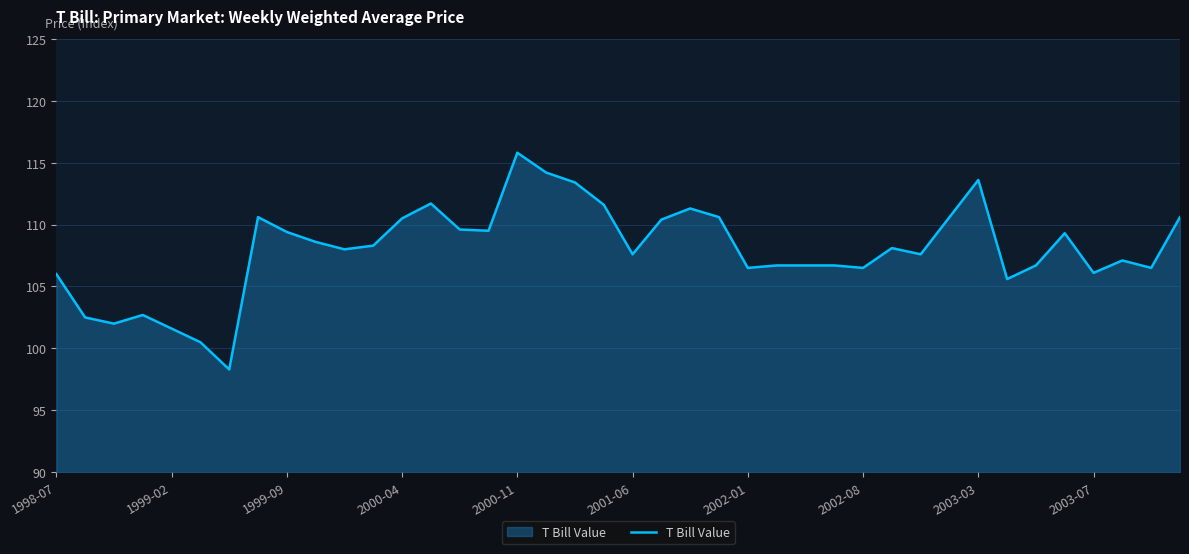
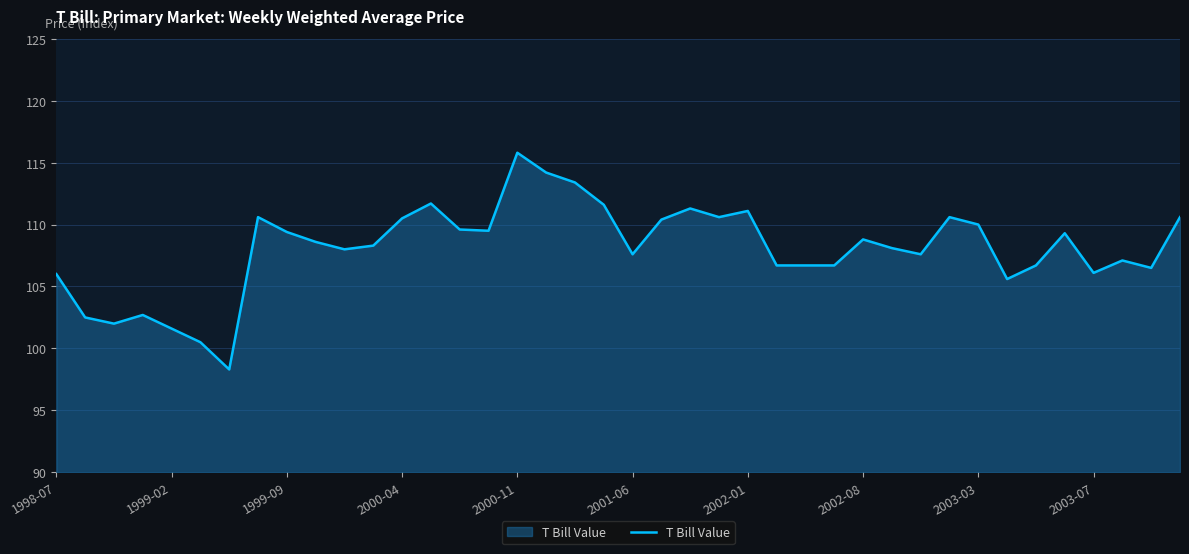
  {
    "1998-07": 106.0,
    "1999-02": 101.6,
    "1999-09": 109.4,
    "2000-04": 110.5,
    "2000-11": 115.8,
    "2001-06": 107.6,
-   "2002-01": 106.5,
-   "2002-08": 106.5,
-   "2003-03": 113.6,
+   "2002-01": 111.1,
+   "2002-08": 108.8,
+   "2003-03": 110.0,
    "2003-07": 106.1
  }
